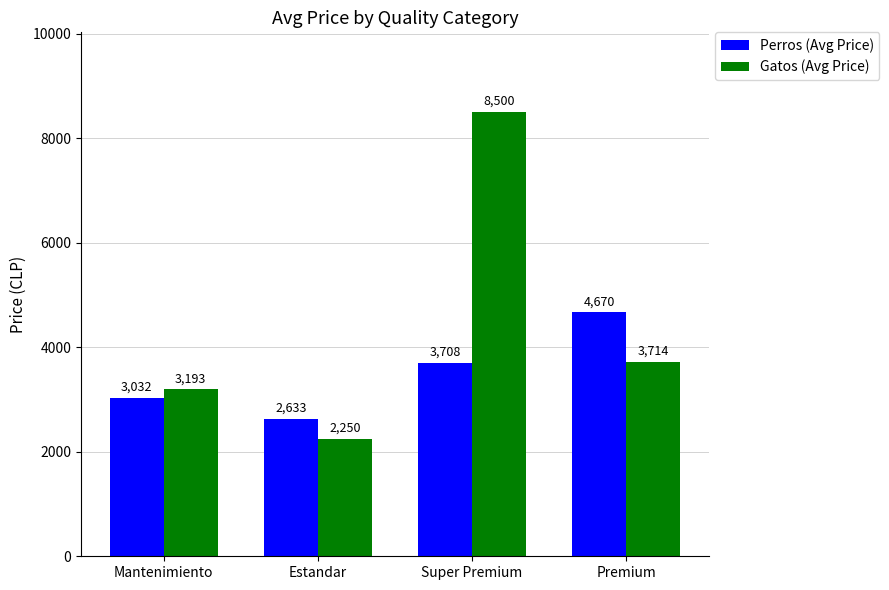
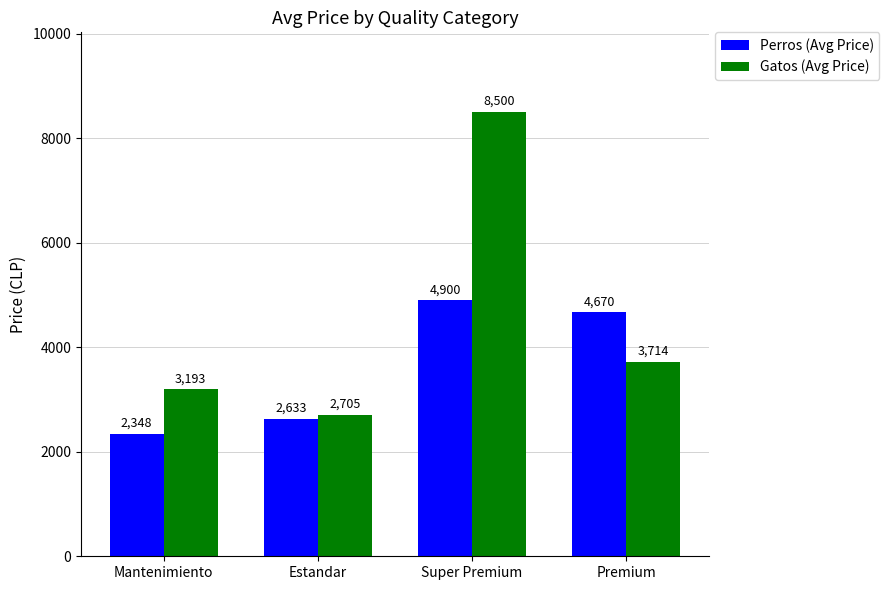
  {
    "Perros (Avg Price)": {
-     "Mantenimiento": "3,032",
+     "Mantenimiento": "2,348",
      "Estandar": "2,633",
-     "Super Premium": "3,708",
+     "Super Premium": "4,900",
      "Premium": "4,670"
    },
    "Gatos (Avg Price)": {
      "Mantenimiento": "3,193",
-     "Estandar": "2,250",
+     "Estandar": "2,705",
      "Super Premium": "8,500",
      "Premium": "3,714"
    }
  }
